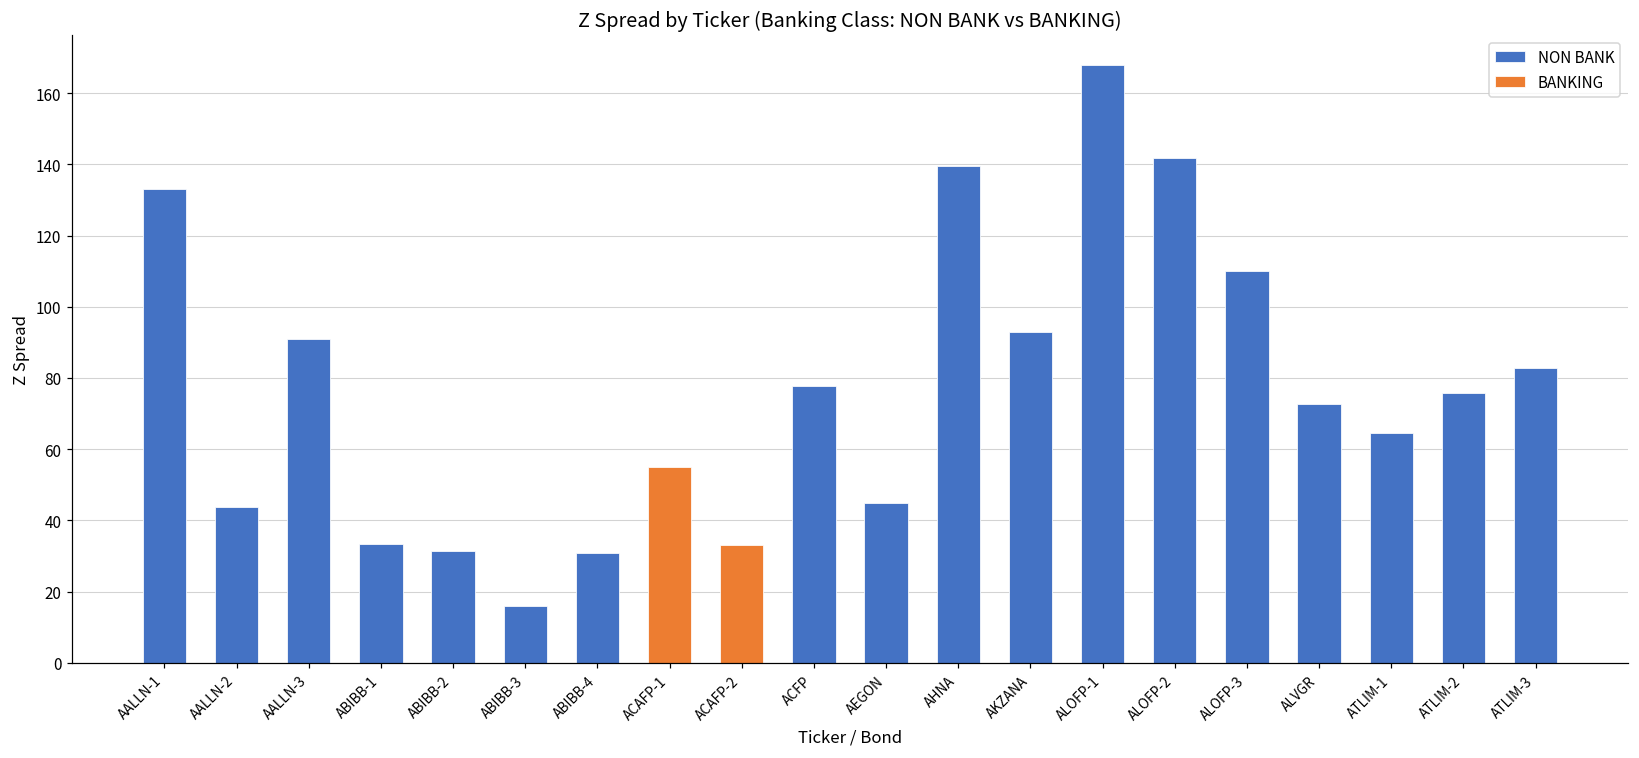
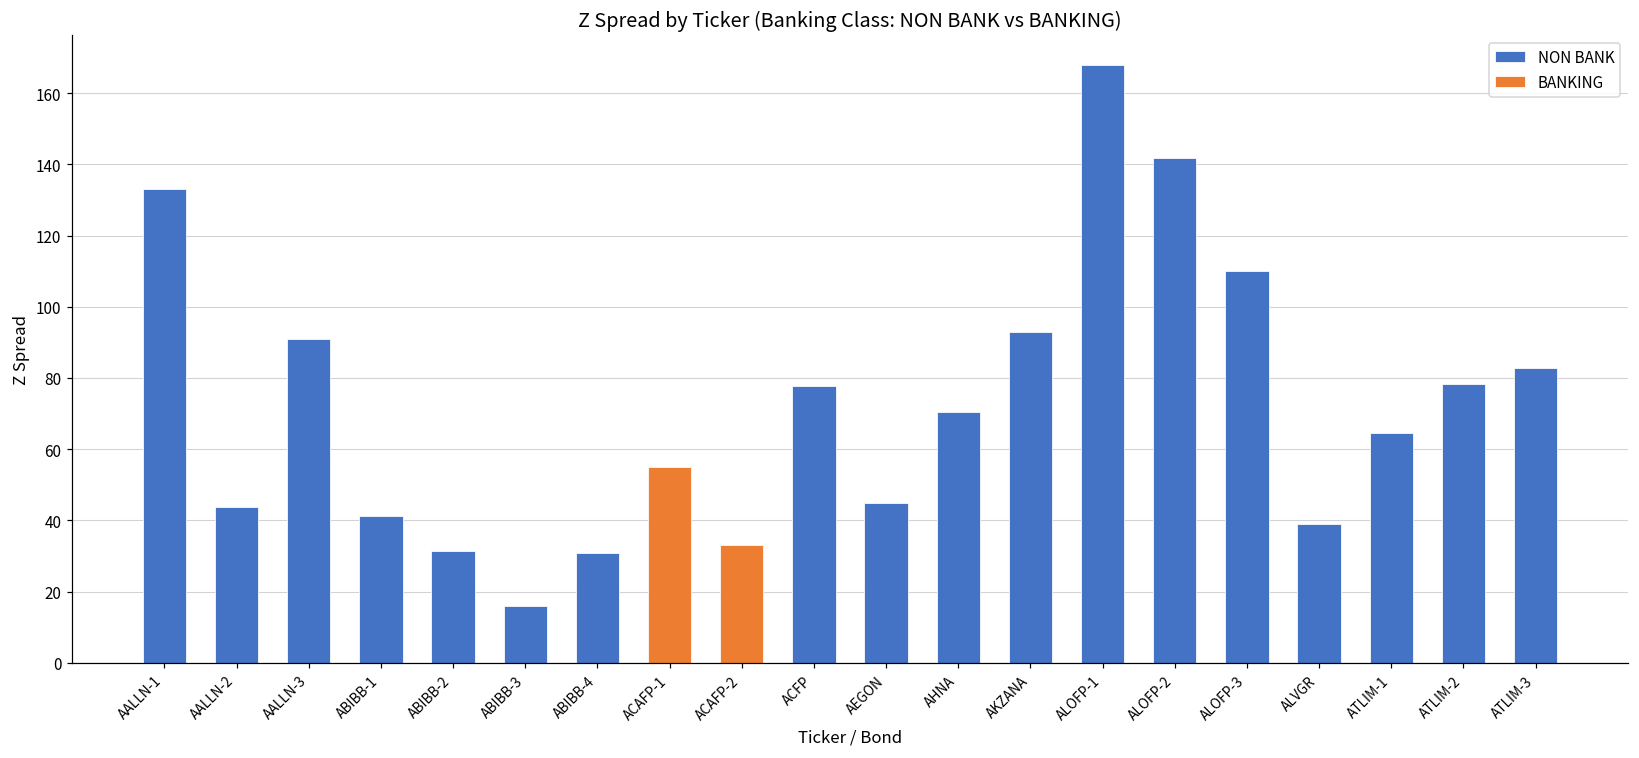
  {
    "NON BANK": {
      "AALLN-1": 133,
      "AALLN-2": 44,
      "AALLN-3": 91,
-     "ABIBB-1": 33,
+     "ABIBB-1": 41,
      "ABIBB-2": 32,
      "ABIBB-3": 16,
      "ABIBB-4": 31,
      "ACFP": 78,
      "AEGON": 45,
-     "AHNA": 140,
+     "AHNA": 71,
      "AKZANA": 93,
      "ALOFP-1": 168,
      "ALOFP-2": 142,
      "ALOFP-3": 110,
-     "ALVGR": 73,
+     "ALVGR": 39,
      "ATLIM-1": 65,
-     "ATLIM-2": 76,
+     "ATLIM-2": 78,
      "ATLIM-3": 83
    },
    "BANKING": {
      "ACAFP-1": 55,
      "ACAFP-2": 33
    }
  }
